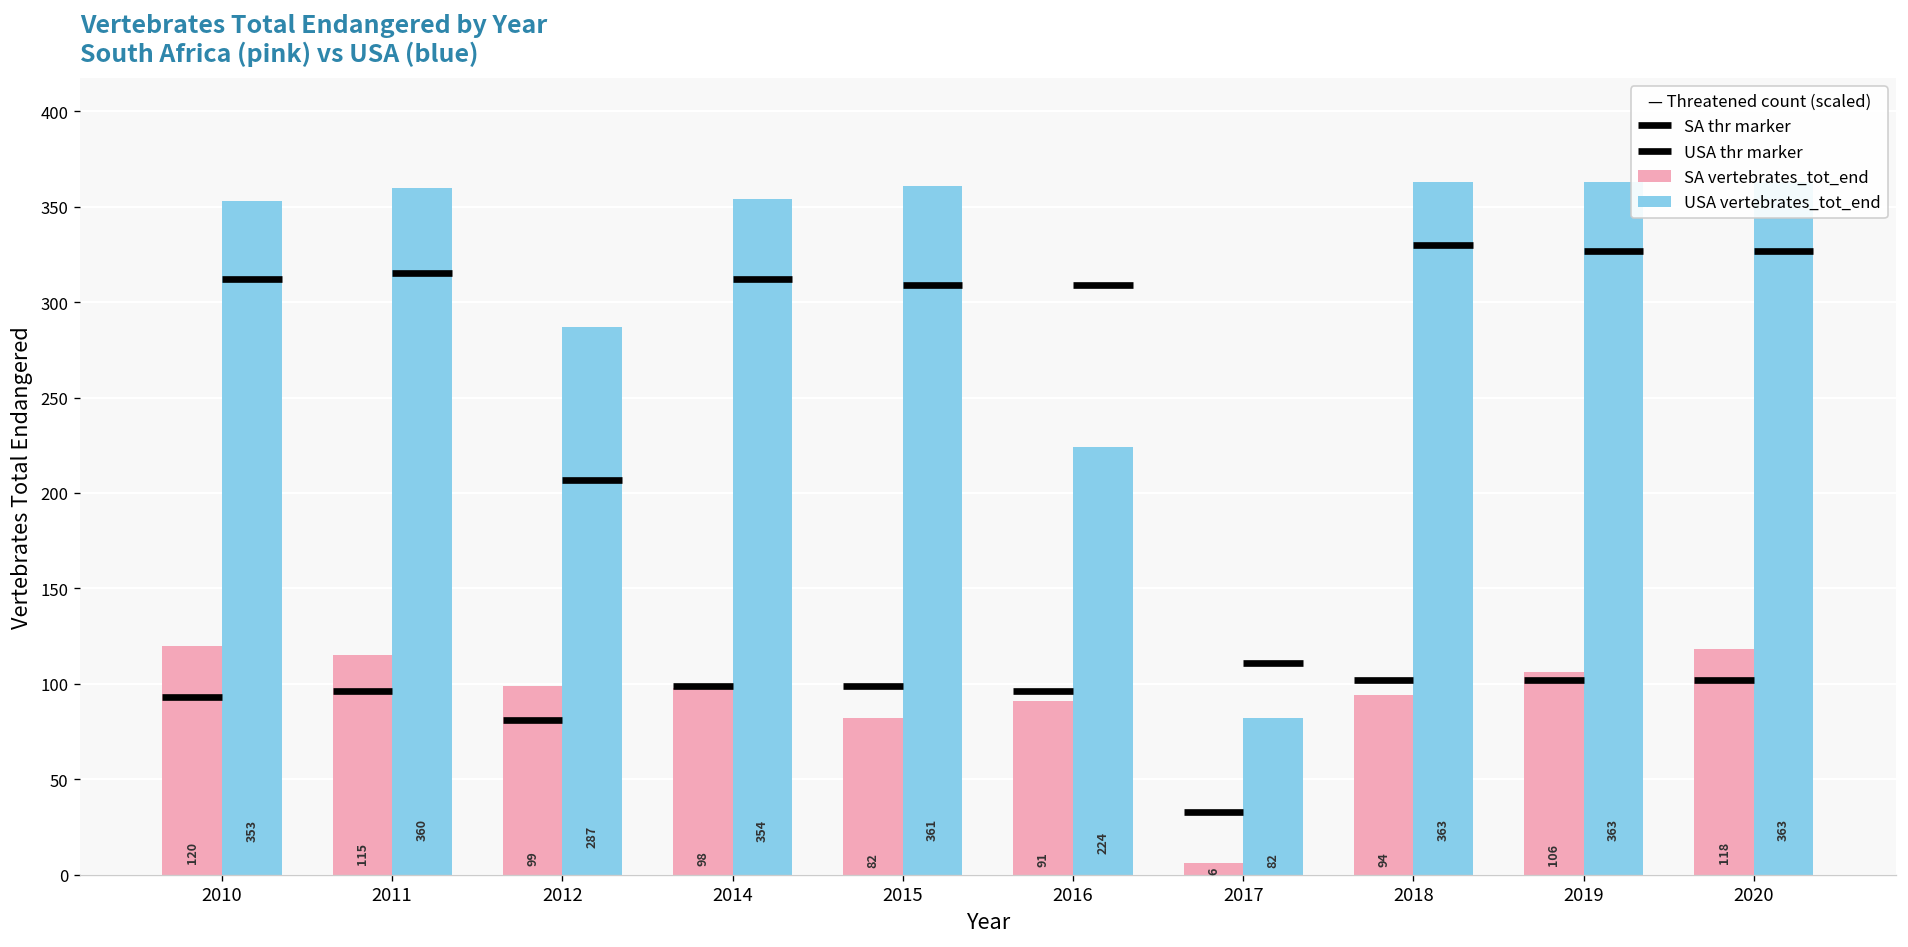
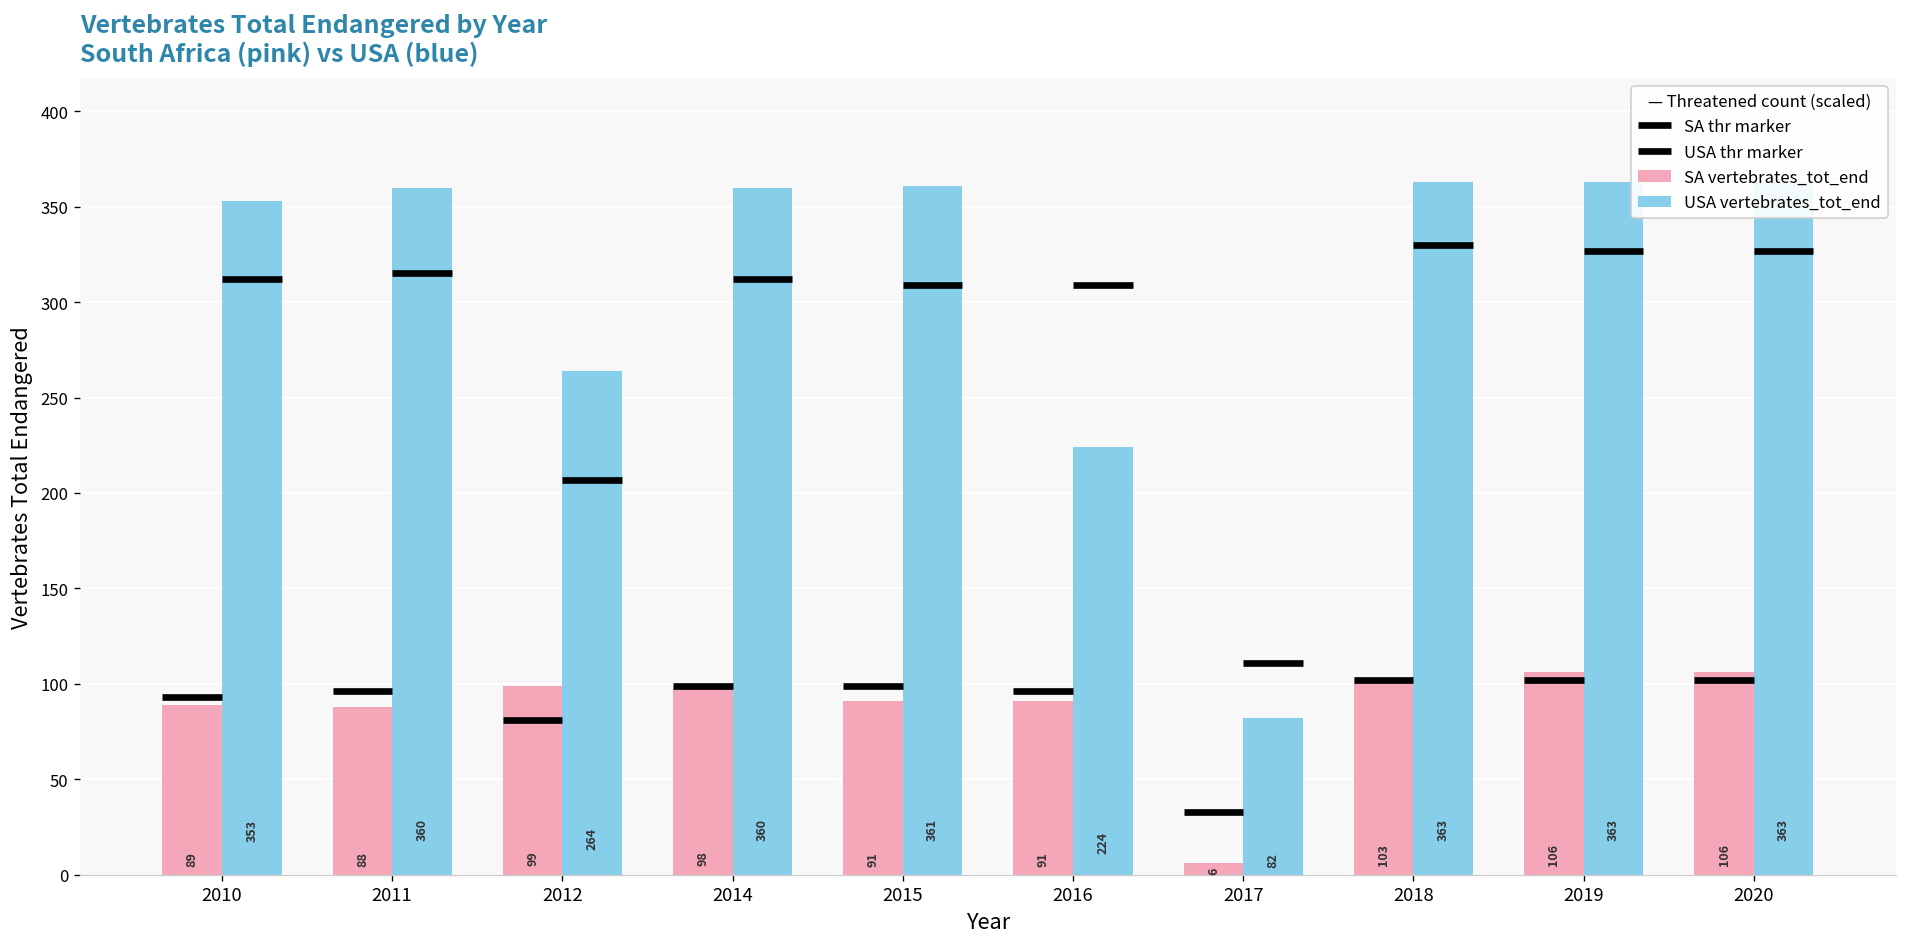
  {
    "SA vertebrates_tot_end": {
-     "2010": 120,
-     "2011": 115,
+     "2010": 89,
+     "2011": 88,
      "2012": 99,
      "2014": 98,
-     "2015": 82,
+     "2015": 91,
      "2016": 91,
      "2017": 6,
-     "2018": 94,
+     "2018": 103,
      "2019": 106,
-     "2020": 118
+     "2020": 106
    },
    "USA vertebrates_tot_end": {
      "2010": 353,
      "2011": 360,
-     "2012": 287,
-     "2014": 354,
+     "2012": 264,
+     "2014": 360,
      "2015": 361,
      "2016": 224,
      "2017": 82,
      "2018": 363,
      "2019": 363
    }
  }
